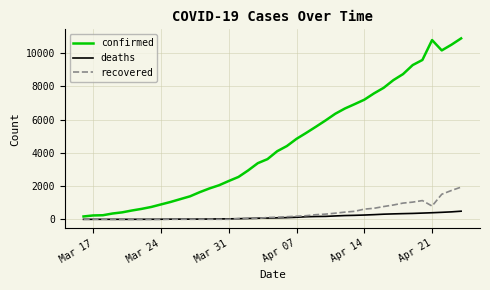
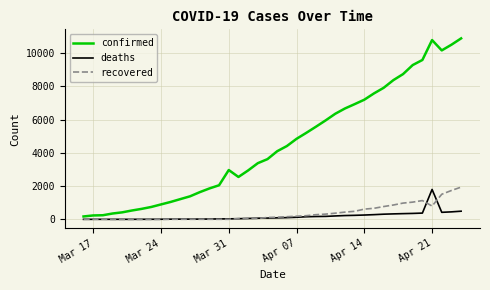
  {
    "confirmed": {
      "Mar 17": 200,
      "Mar 24": 900,
-     "Mar 31": 2300,
+     "Mar 31": 3000,
      "Apr 07": 4800,
      "Apr 14": 7200,
      "Apr 21": 10800
    },
    "deaths": {
      "Apr 14": 300,
-     "Apr 21": 400
+     "Apr 21": 1800
    },
    "recovered": {
      "Apr 14": 600,
      "Apr 21": 800
    }
  }
